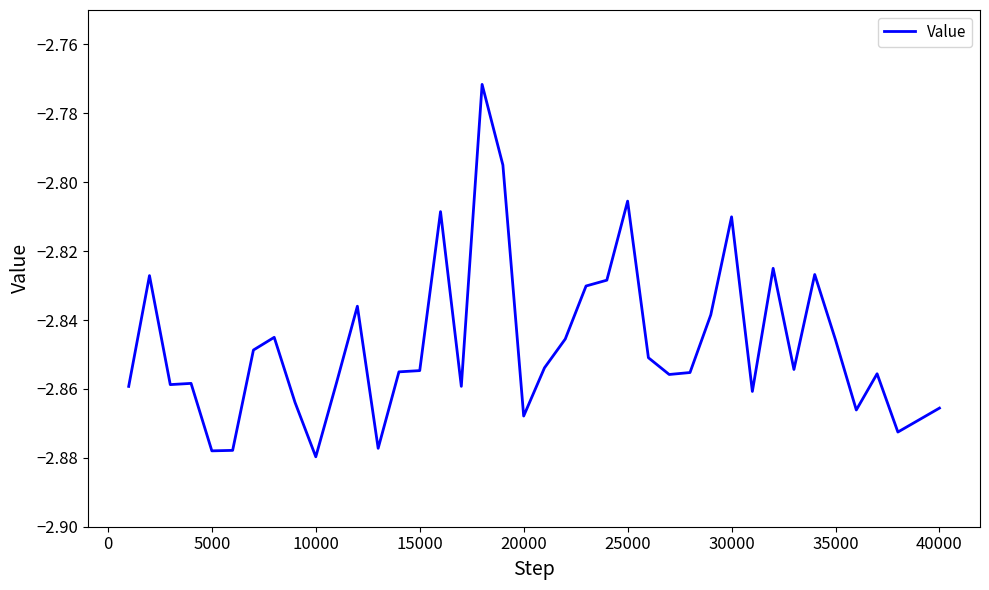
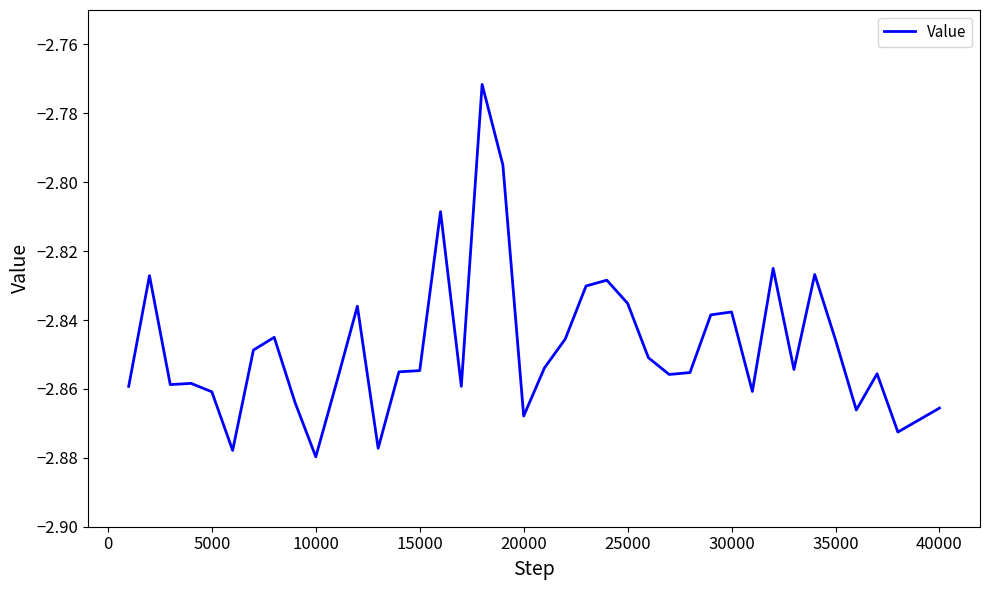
  {
-   "5000": -2.878,
+   "5000": -2.861,
    "10000": -2.880,
    "15000": -2.855,
    "20000": -2.868,
-   "25000": -2.805,
-   "30000": -2.810,
+   "25000": -2.835,
+   "30000": -2.838,
    "35000": -2.846,
    "40000": -2.866
  }
